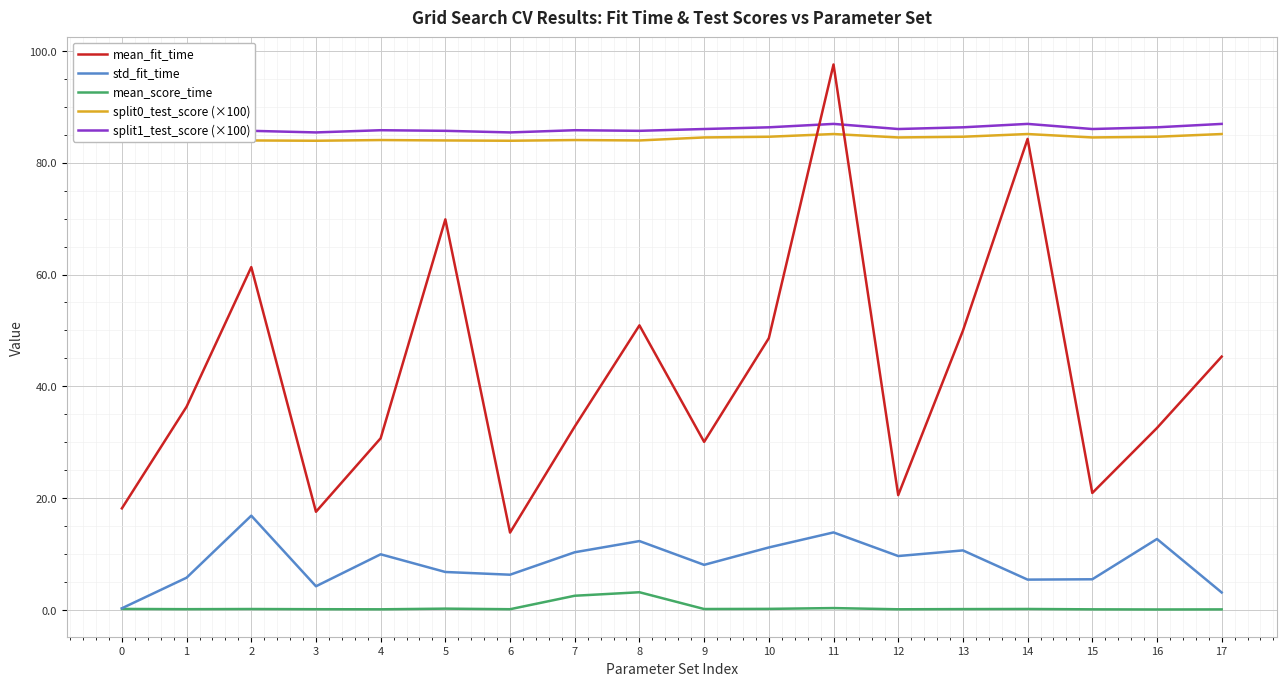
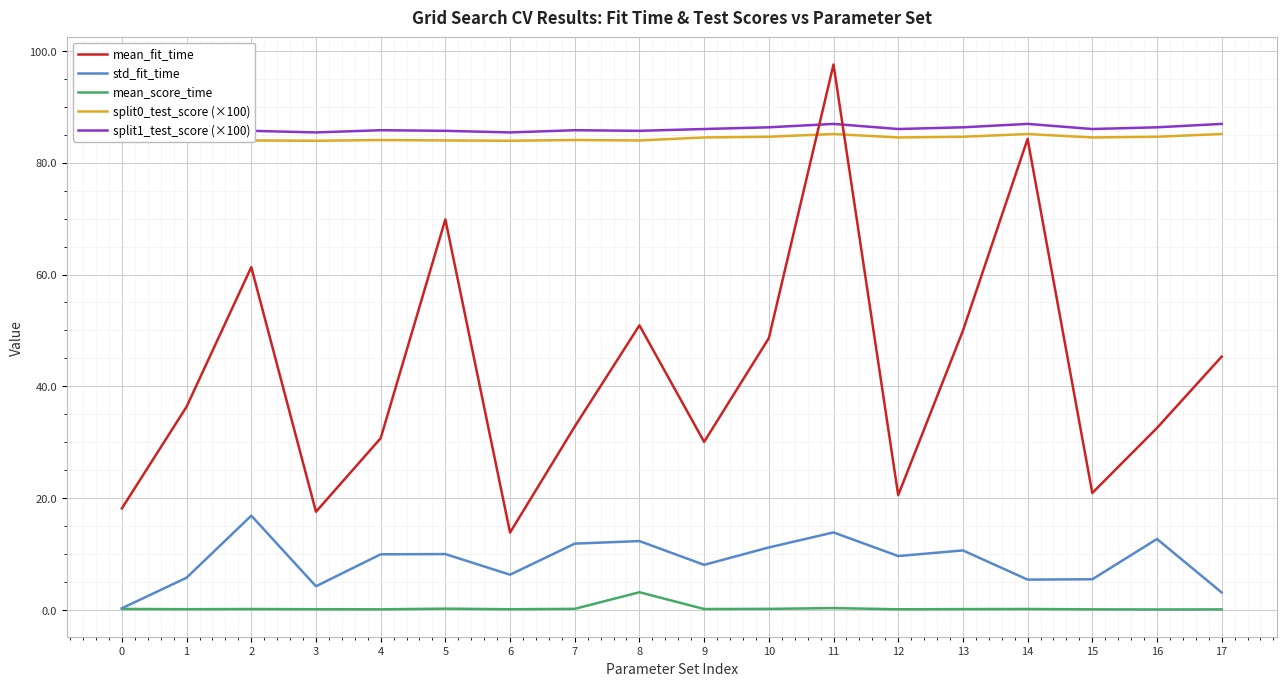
  {
    "mean_fit_time": {
      "0": 18,
      "1": 36,
      "2": 61,
      "3": 18,
      "4": 31,
      "5": 70,
      "6": 14,
      "7": 33,
      "8": 51,
      "9": 30,
      "10": 49,
      "11": 98,
      "12": 21,
      "13": 50,
      "14": 84,
      "15": 21,
      "16": 33,
      "17": 45
    },
    "std_fit_time": {
      "1": 6,
      "2": 17,
      "3": 4,
      "4": 10,
-     "5": 7,
+     "5": 10,
      "6": 6,
-     "7": 10,
+     "7": 12,
      "8": 12,
      "9": 8,
      "10": 11,
      "11": 14,
      "12": 10,
      "13": 11,
      "14": 5,
      "15": 5,
      "16": 13,
      "17": 3
    },
    "mean_score_time": {
      "1": 0,
      "2": 0,
      "3": 0,
      "4": 0,
      "5": 0,
      "6": 0,
-     "7": 3,
+     "7": 0,
      "8": 3,
      "9": 0,
      "10": 0,
      "11": 0,
      "12": 0,
      "13": 0,
      "14": 0,
      "15": 0,
      "16": 0,
      "17": 0
    },
    "split0_test_score (×100)": {
      "3": 84,
      "4": 84,
      "5": 84,
      "6": 84,
      "7": 84,
      "8": 84,
      "9": 85,
      "10": 85,
      "11": 85,
      "12": 85,
      "13": 85,
      "14": 85,
      "15": 85,
      "16": 85,
      "17": 85
    },
    "split1_test_score (×100)": {
      "3": 85,
      "4": 86,
      "5": 86,
      "6": 85,
      "7": 86,
      "8": 86,
      "9": 86,
      "10": 86,
      "11": 87,
      "12": 86,
      "13": 86,
      "14": 87,
      "15": 86,
      "16": 86,
      "17": 87
    }
  }
